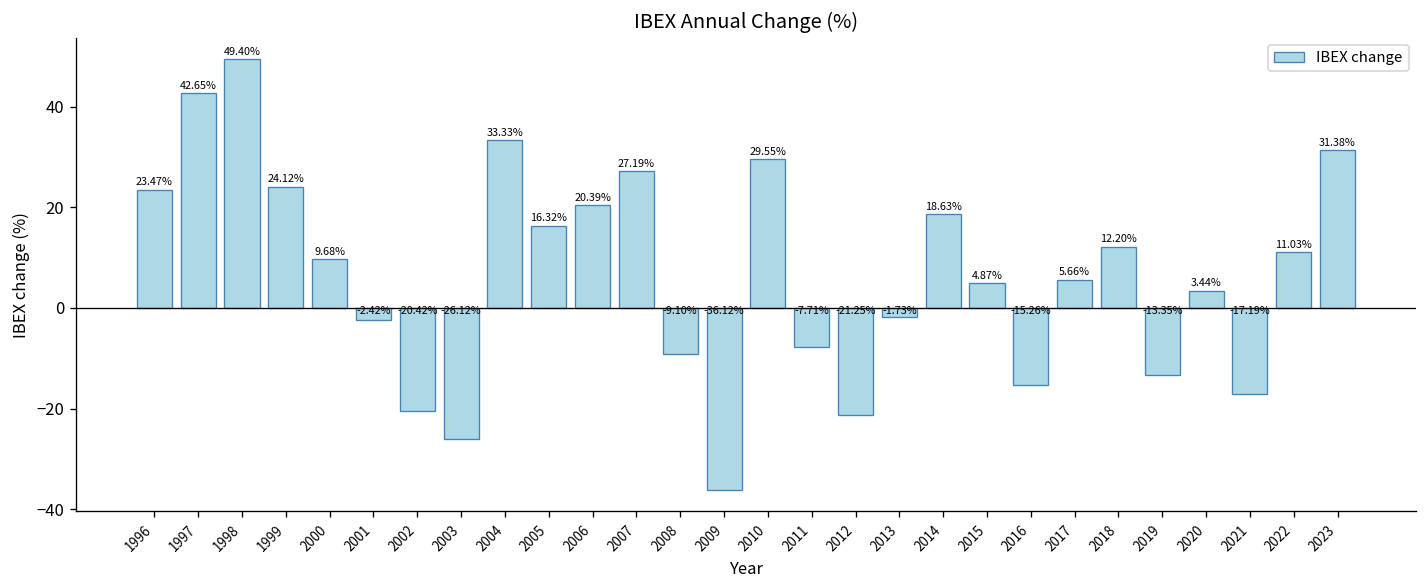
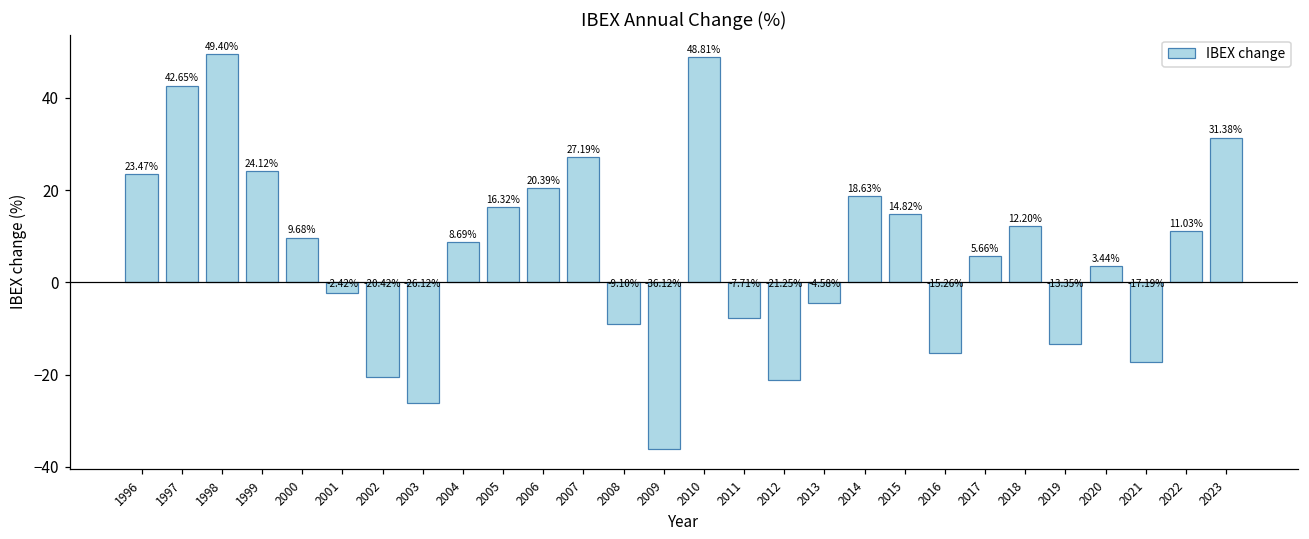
  {
    "1996": "23.47%",
    "1997": "42.65%",
    "1998": "49.40%",
    "1999": "24.12%",
    "2000": "9.68%",
    "2001": "-2.42%",
    "2002": "-20.42%",
    "2003": "-26.12%",
-   "2004": "33.33%",
+   "2004": "8.69%",
    "2005": "16.32%",
    "2006": "20.39%",
    "2007": "27.19%",
    "2008": "-9.10%",
    "2009": "-36.12%",
-   "2010": "29.55%",
+   "2010": "48.81%",
    "2011": "-7.71%",
    "2012": "-21.25%",
-   "2013": "-1.73%",
+   "2013": "-4.58%",
    "2014": "18.63%",
-   "2015": "4.87%",
+   "2015": "14.82%",
    "2016": "-15.26%",
    "2017": "5.66%",
    "2018": "12.20%",
    "2019": "-13.35%",
    "2020": "3.44%",
    "2021": "-17.19%",
    "2022": "11.03%",
    "2023": "31.38%"
  }
